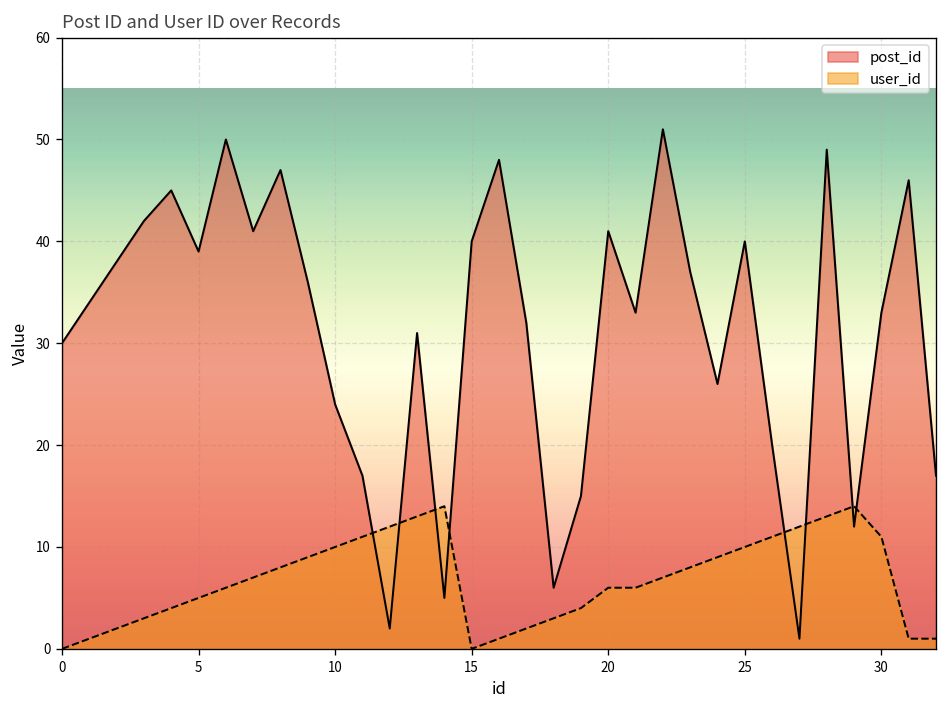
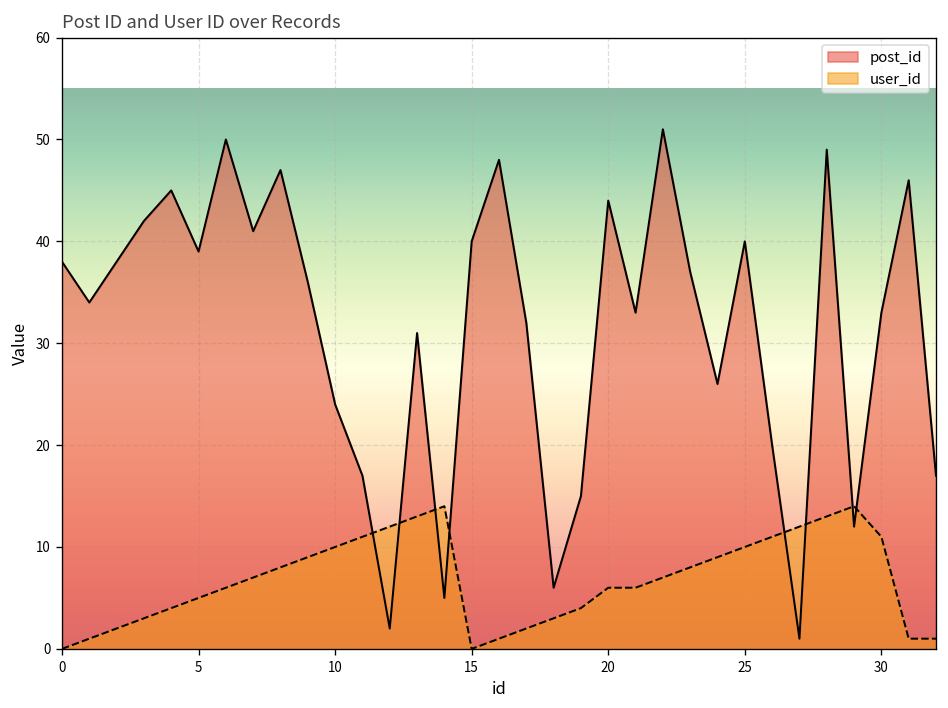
  {
    "post_id": {
-     "0": 30,
+     "0": 38,
      "5": 39,
      "10": 24,
      "15": 40,
-     "20": 41,
+     "20": 44,
      "25": 40,
      "30": 33
    },
    "user_id": {
      "0": 0,
      "5": 5,
      "10": 10,
      "15": 0,
      "20": 6,
      "25": 10,
      "30": 11
    }
  }
